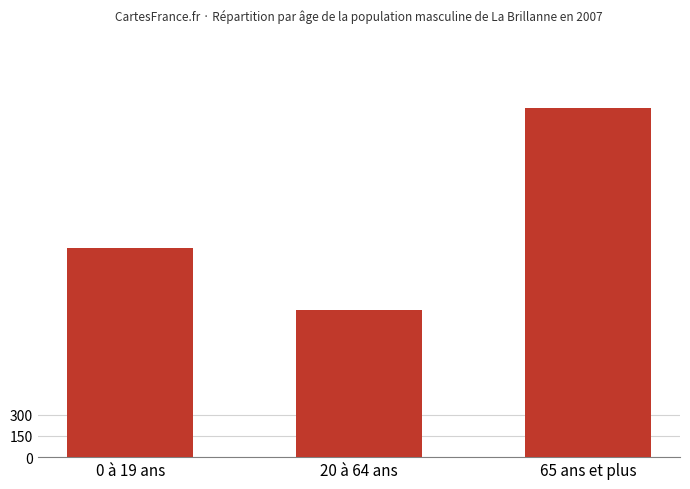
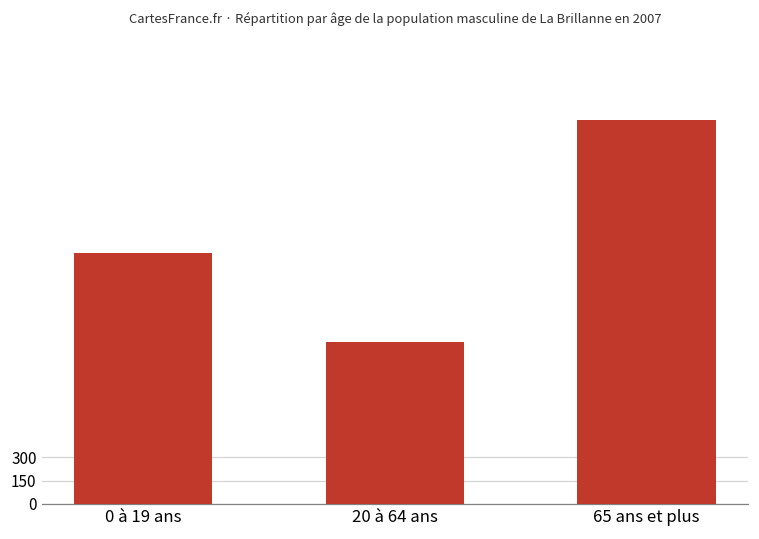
  {
-   "0 à 19 ans": 1480,
+   "0 à 19 ans": 1620,
    "20 à 64 ans": 1050,
    "65 ans et plus": 2470
  }
